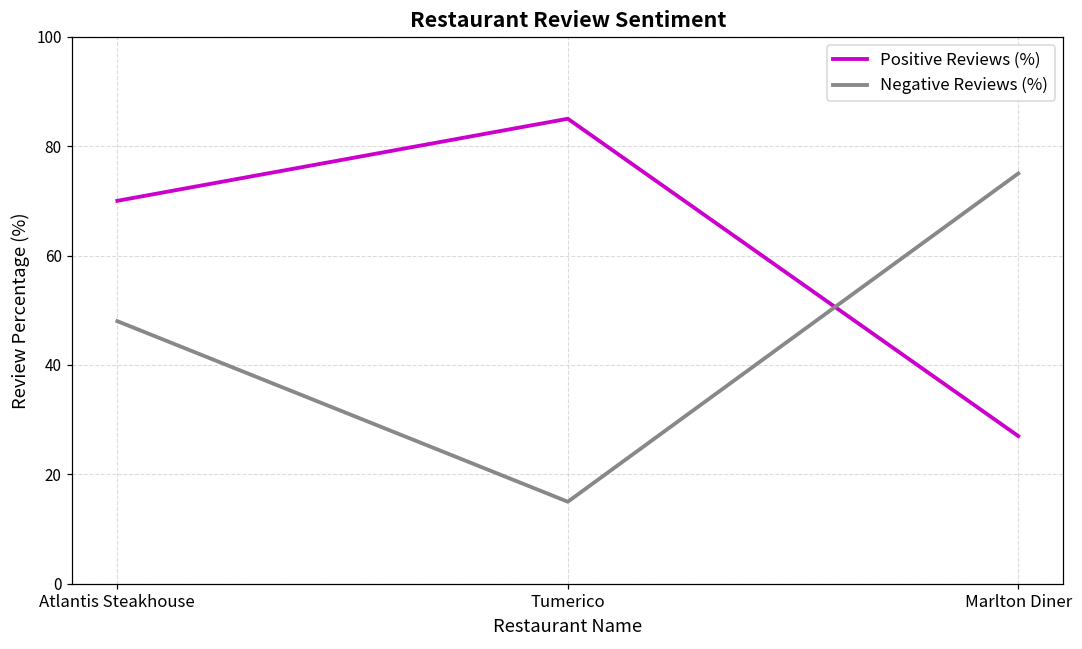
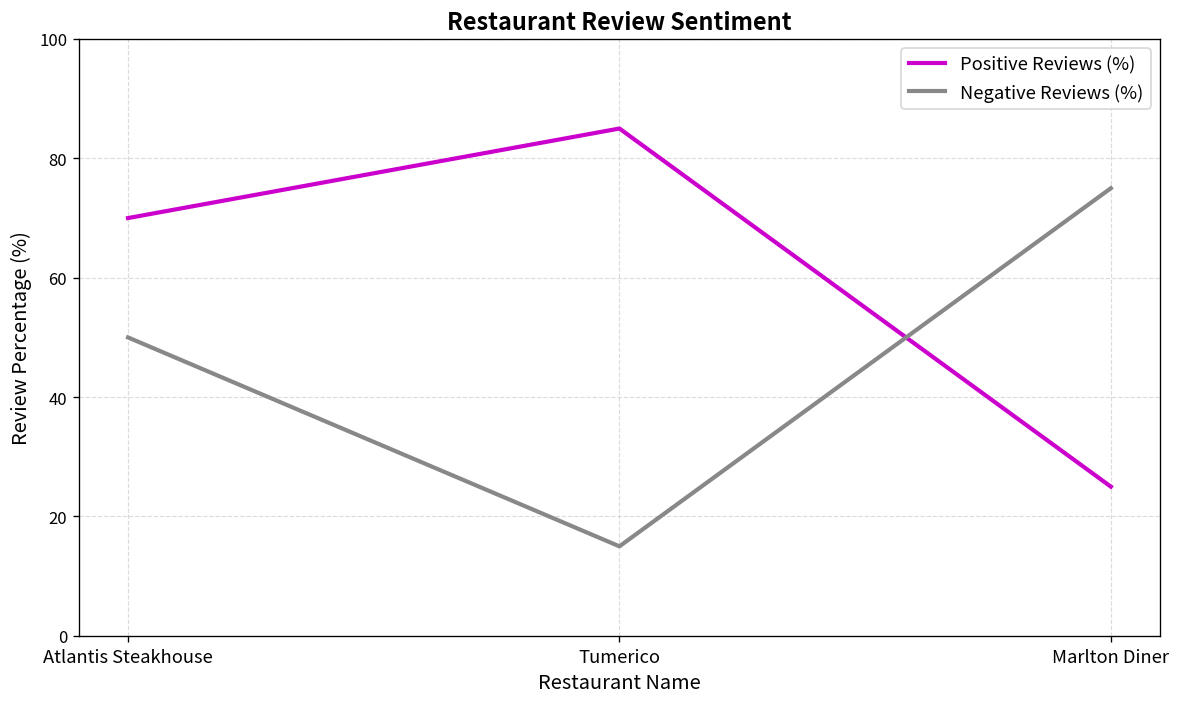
  {
    "Positive Reviews (%)": {
      "Atlantis Steakhouse": 70,
      "Tumerico": 85,
-     "Marlton Diner": 27
+     "Marlton Diner": 25
    },
    "Negative Reviews (%)": {
-     "Atlantis Steakhouse": 48,
+     "Atlantis Steakhouse": 50,
      "Tumerico": 15,
      "Marlton Diner": 75
    }
  }
